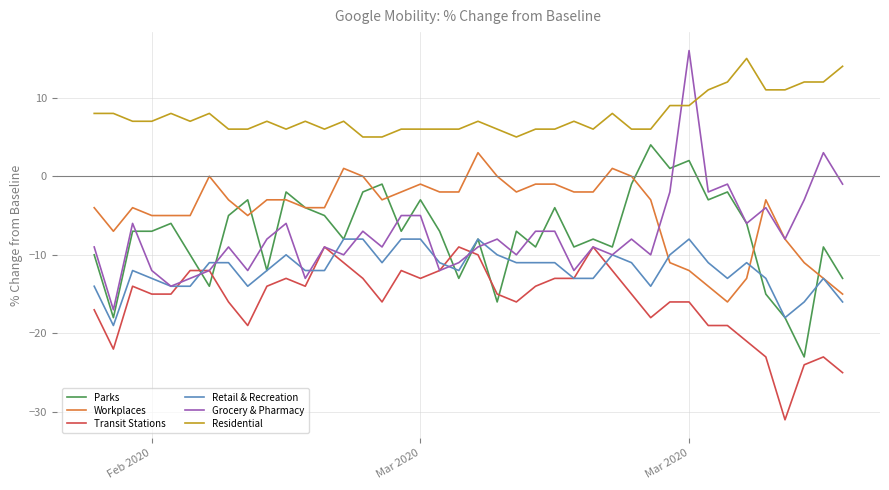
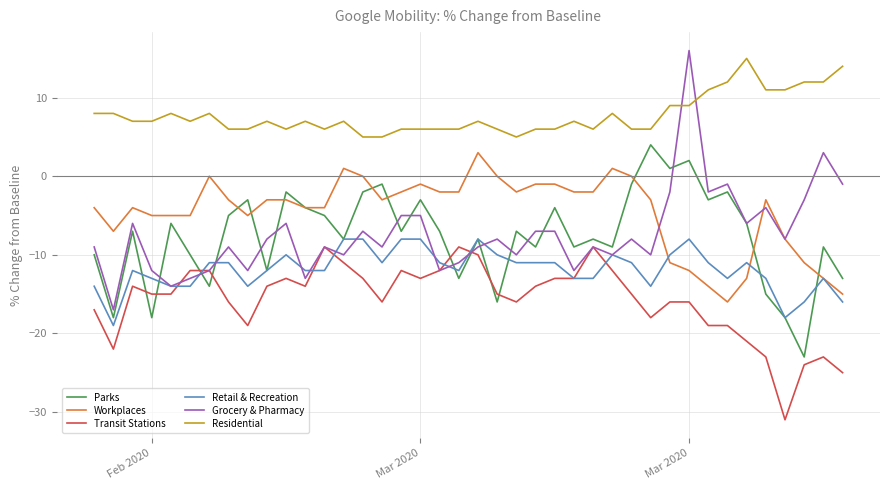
  {
    "Parks": {
-     "Feb 2020": -7
+     "Feb 2020": -18
    },
    "Retail & Recreation": {
      "Feb 2020": -13
    },
    "Grocery & Pharmacy": {
      "Feb 2020": -12
    }
  }
